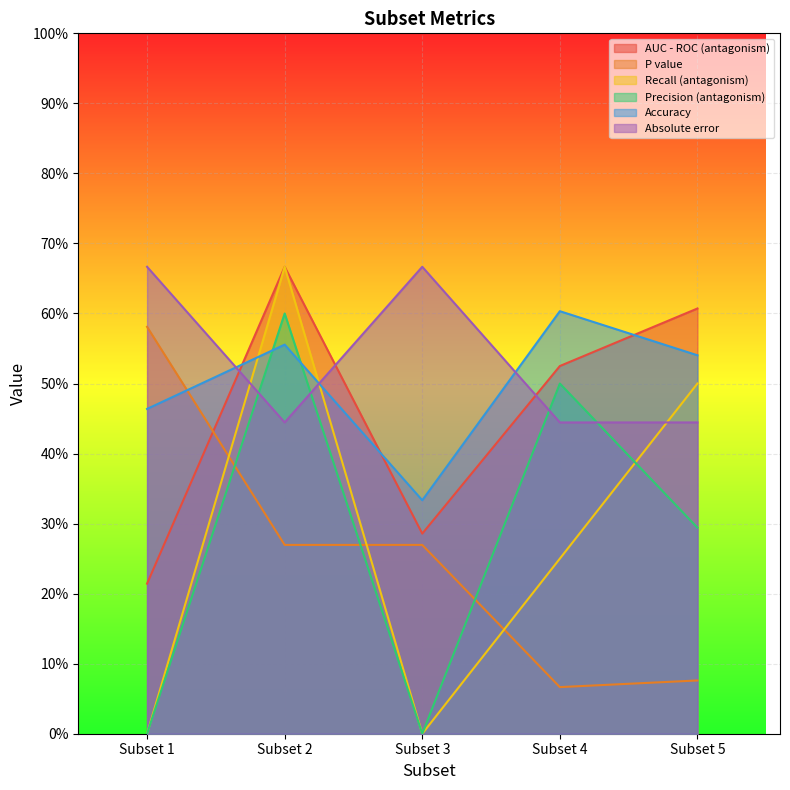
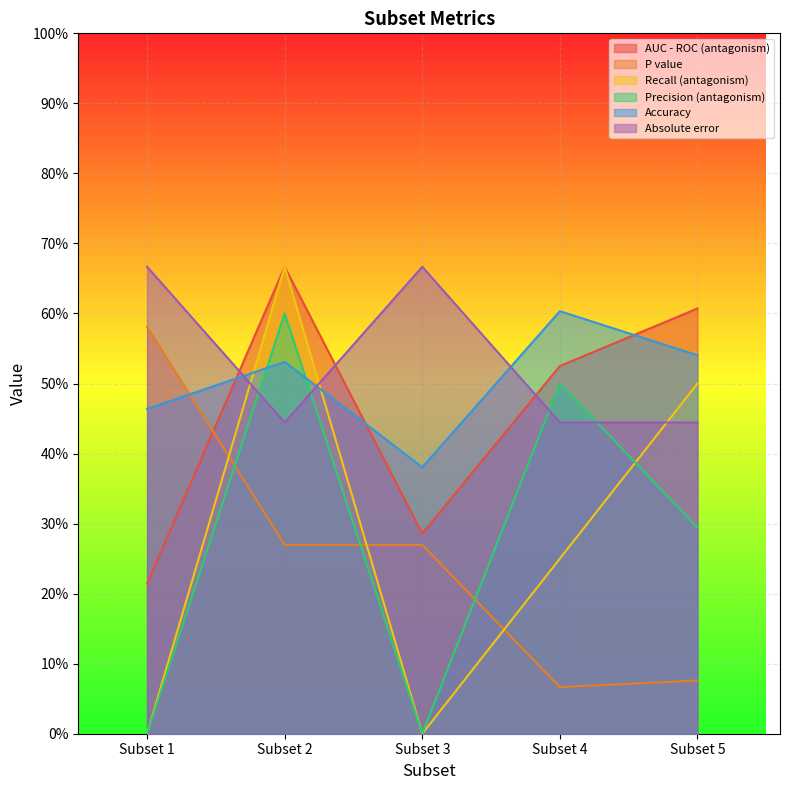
  {
    "Precision (antagonism)": {
      "Subset 2": "60%",
      "Subset 4": "50%",
      "Subset 5": "29%"
    },
    "Accuracy": {
      "Subset 1": "46%",
-     "Subset 2": "56%",
-     "Subset 3": "33%",
+     "Subset 2": "53%",
+     "Subset 3": "38%",
      "Subset 4": "60%",
      "Subset 5": "54%"
    },
    "Absolute error": {
      "Subset 1": "67%",
      "Subset 2": "44%",
      "Subset 3": "67%",
      "Subset 4": "44%",
      "Subset 5": "44%"
    }
  }
